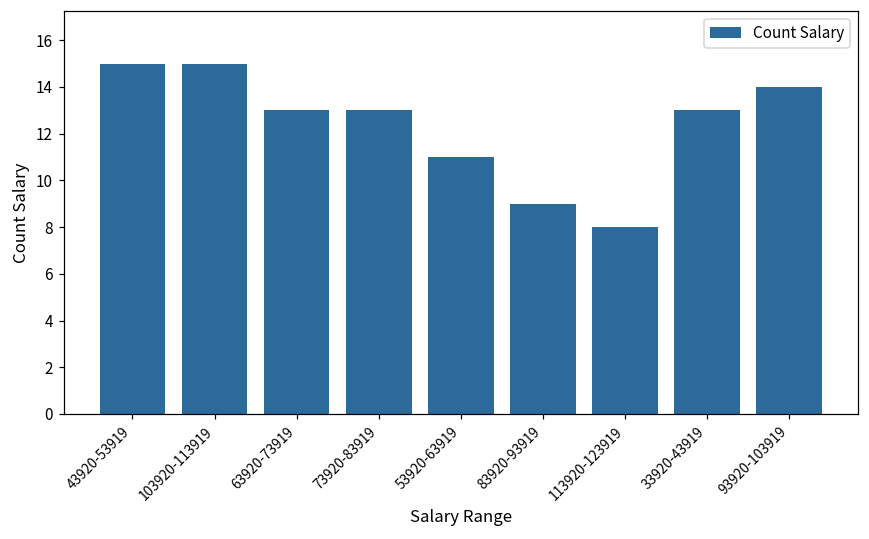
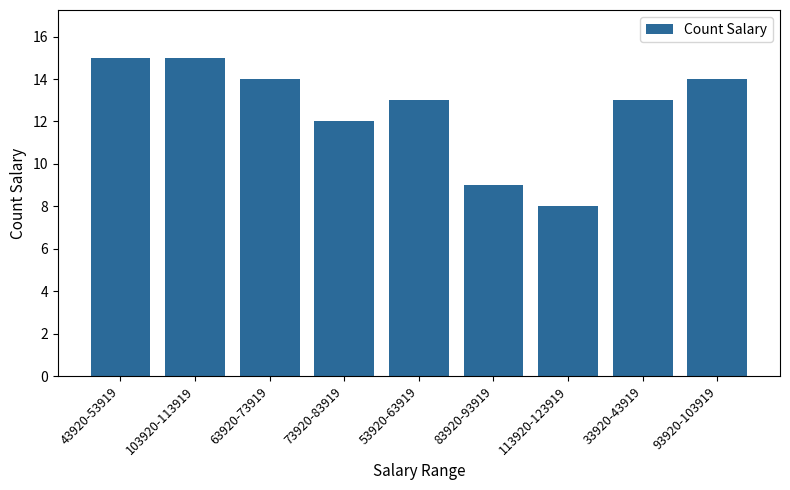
  {
    "43920-53919": 15,
    "103920-113919": 15,
-   "63920-73919": 13,
-   "73920-83919": 13,
-   "53920-63919": 11,
+   "63920-73919": 14,
+   "73920-83919": 12,
+   "53920-63919": 13,
    "83920-93919": 9,
    "113920-123919": 8,
    "33920-43919": 13,
    "93920-103919": 14
  }
